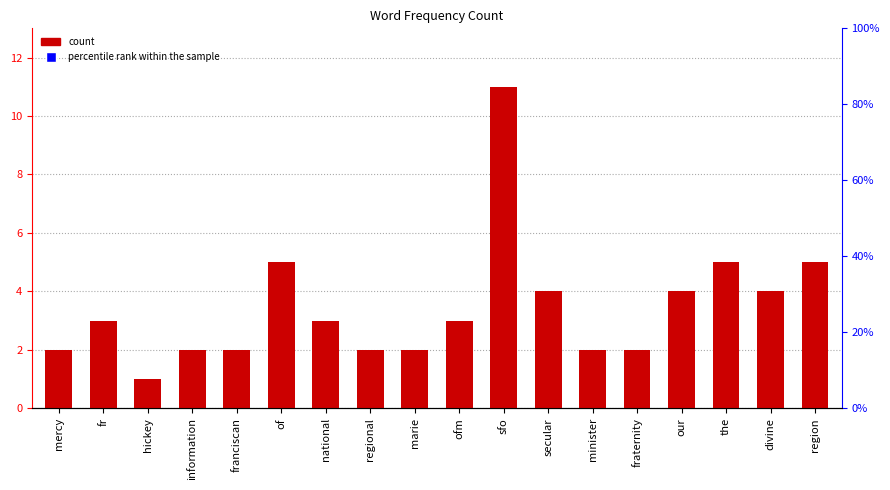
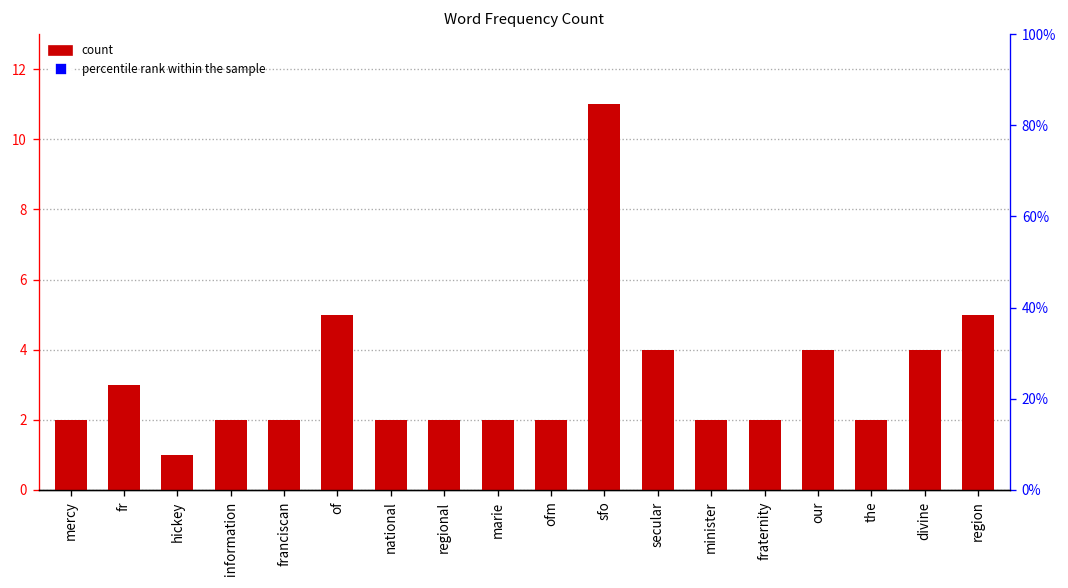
  {
    "mercy": 2,
    "fr": 3,
    "hickey": 1,
    "information": 2,
    "franciscan": 2,
    "of": 5,
-   "national": 3,
+   "national": 2,
    "regional": 2,
    "marie": 2,
-   "ofm": 3,
+   "ofm": 2,
    "sfo": 11,
    "secular": 4,
    "minister": 2,
    "fraternity": 2,
    "our": 4,
-   "the": 5,
+   "the": 2,
    "divine": 4,
    "region": 5
  }
